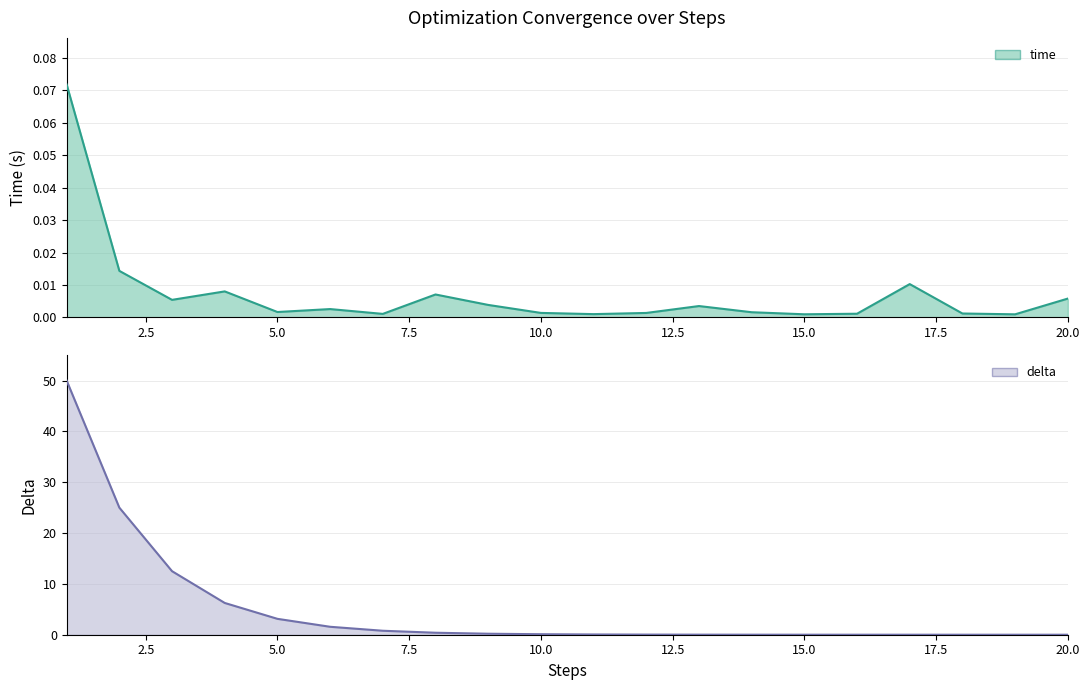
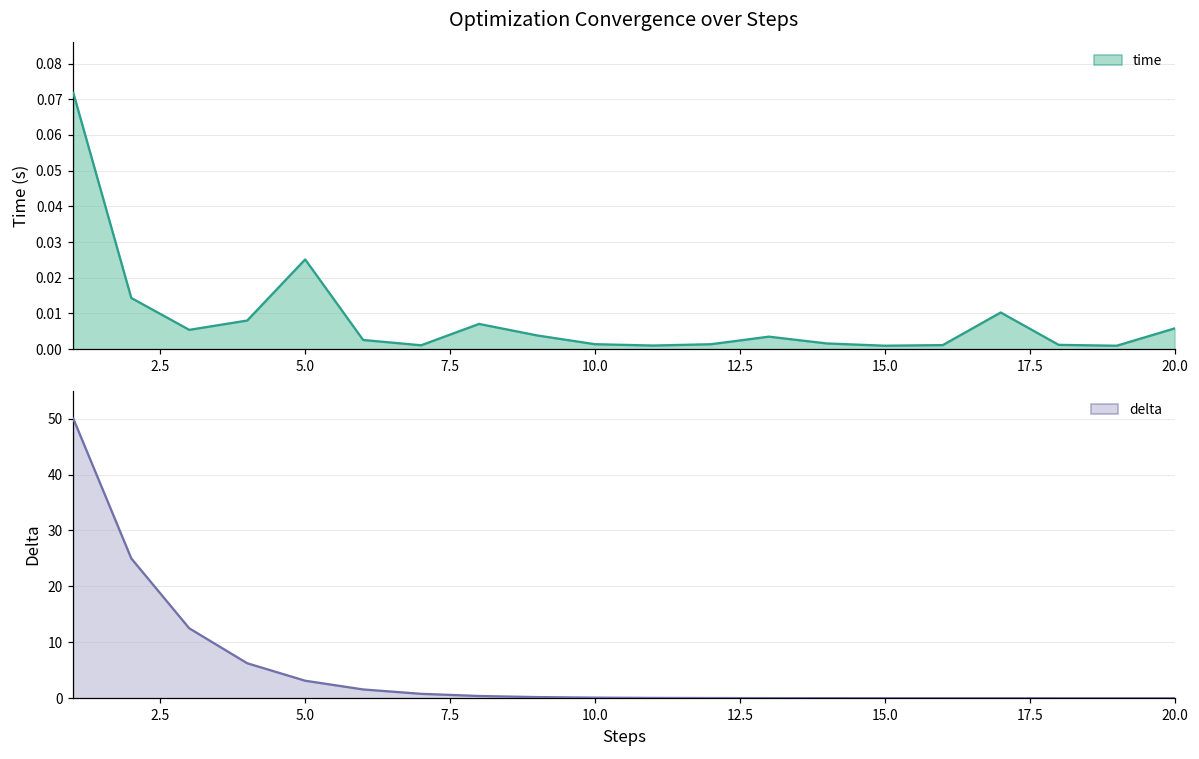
  {
    "Optimization Convergence over Steps": {
-     "5.0": 0.002,
+     "5.0": 0.025,
      "10.0": 0.001,
      "15.0": 0.001,
      "20.0": 0.006
    }
  }
